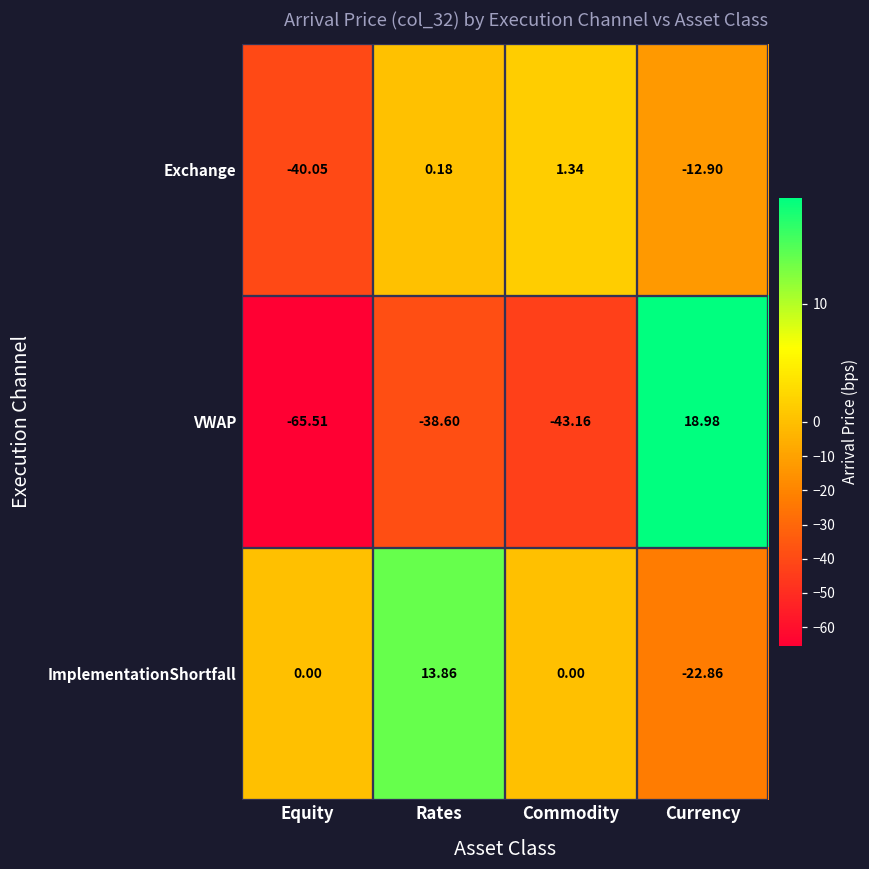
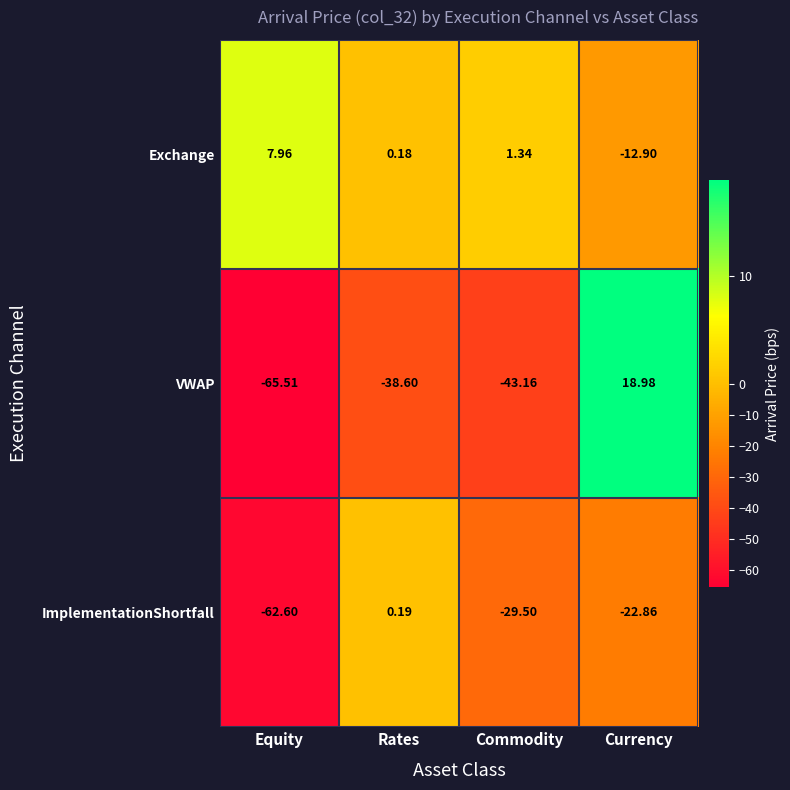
  {
    "Exchange": {
-     "Equity": -40.05,
+     "Equity": 7.96,
      "Rates": 0.18,
      "Commodity": 1.34,
      "Currency": -12.90
    },
    "VWAP": {
      "Equity": -65.51,
      "Rates": -38.60,
      "Commodity": -43.16,
      "Currency": 18.98
    },
    "ImplementationShortfall": {
-     "Equity": 0.00,
-     "Rates": 13.86,
-     "Commodity": 0.00,
+     "Equity": -62.60,
+     "Rates": 0.19,
+     "Commodity": -29.50,
      "Currency": -22.86
    }
  }
